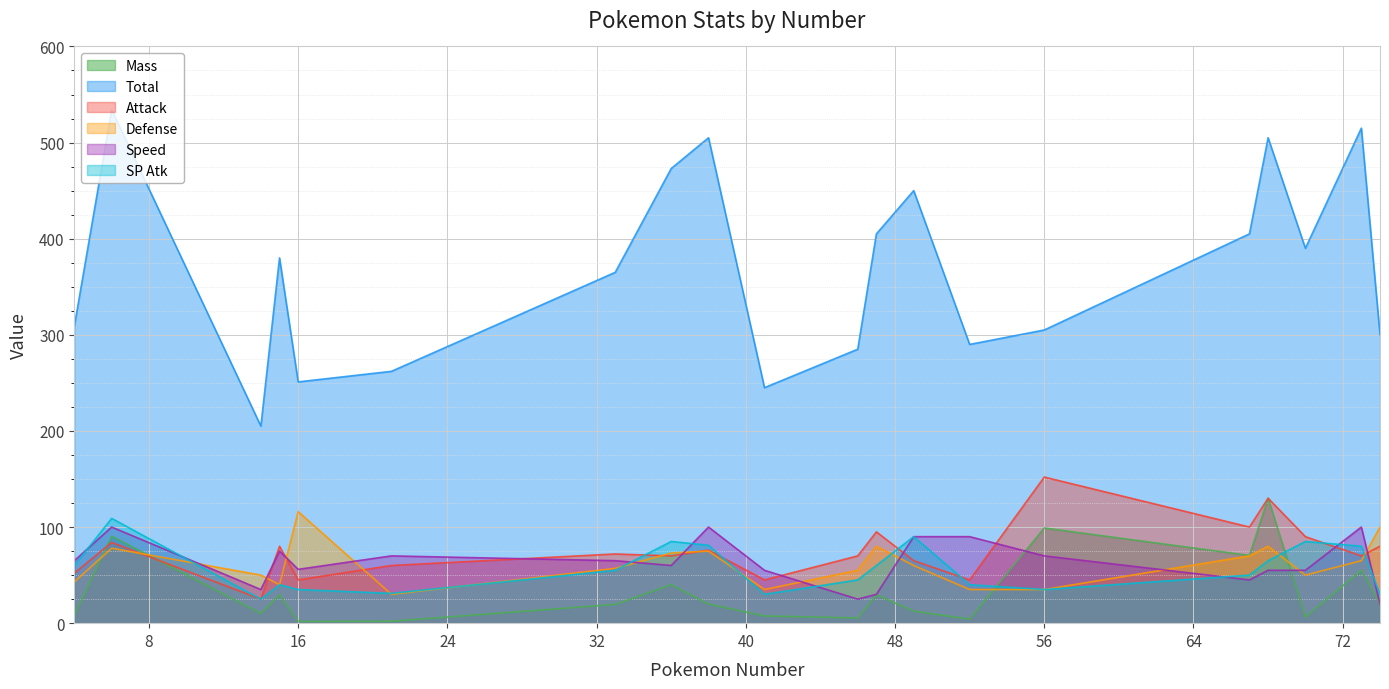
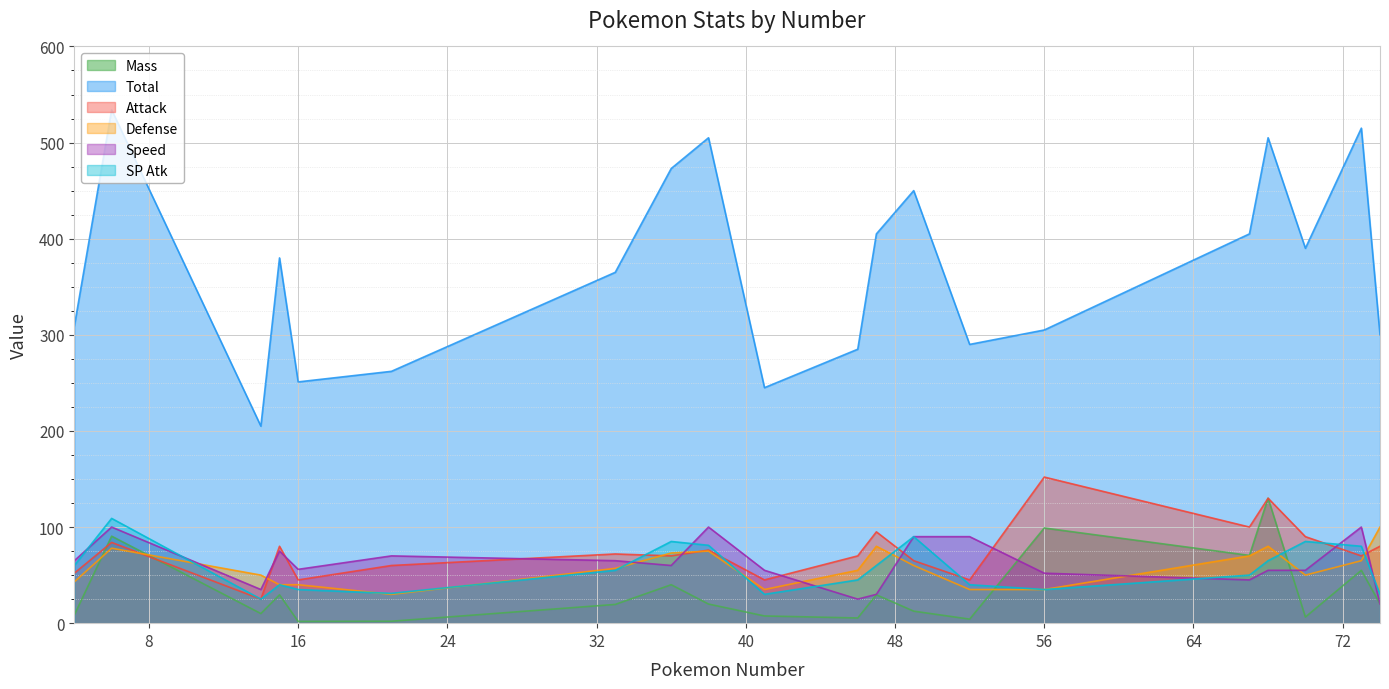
  {
    "Mass": {
      "16": 0,
      "56": 100
    },
    "Attack": {
      "16": 50,
      "56": 150
    },
    "Defense": {
-     "16": 120
+     "16": 40
    },
    "Speed": {
      "16": 60,
-     "56": 70
+     "56": 50
    }
  }
